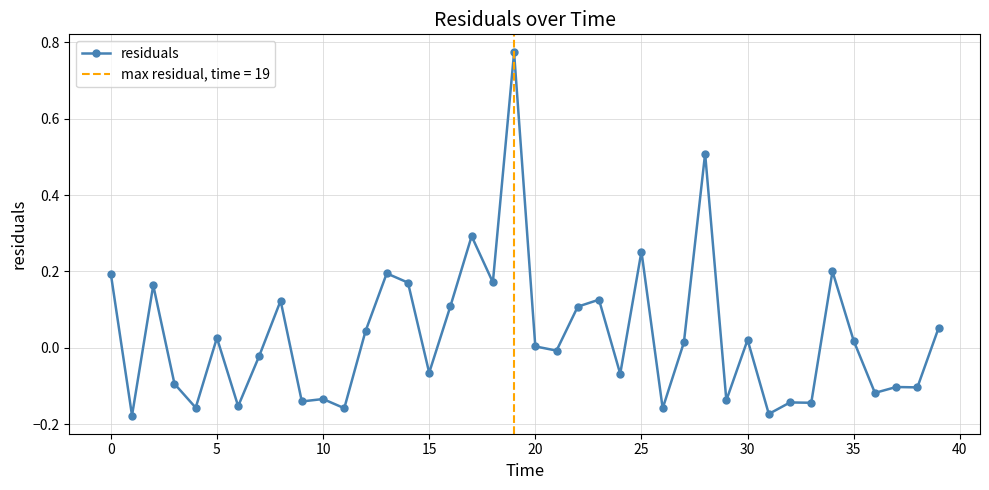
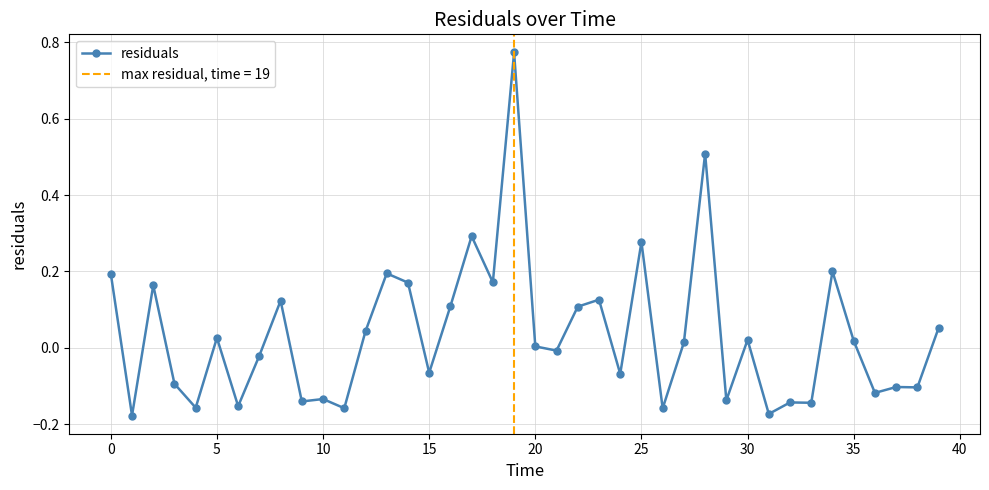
  {
    "0": 0.19,
    "5": 0.03,
    "10": -0.13,
    "15": -0.07,
    "20": 0.00,
-   "25": 0.25,
+   "25": 0.28,
    "30": 0.02,
    "35": 0.02
  }
